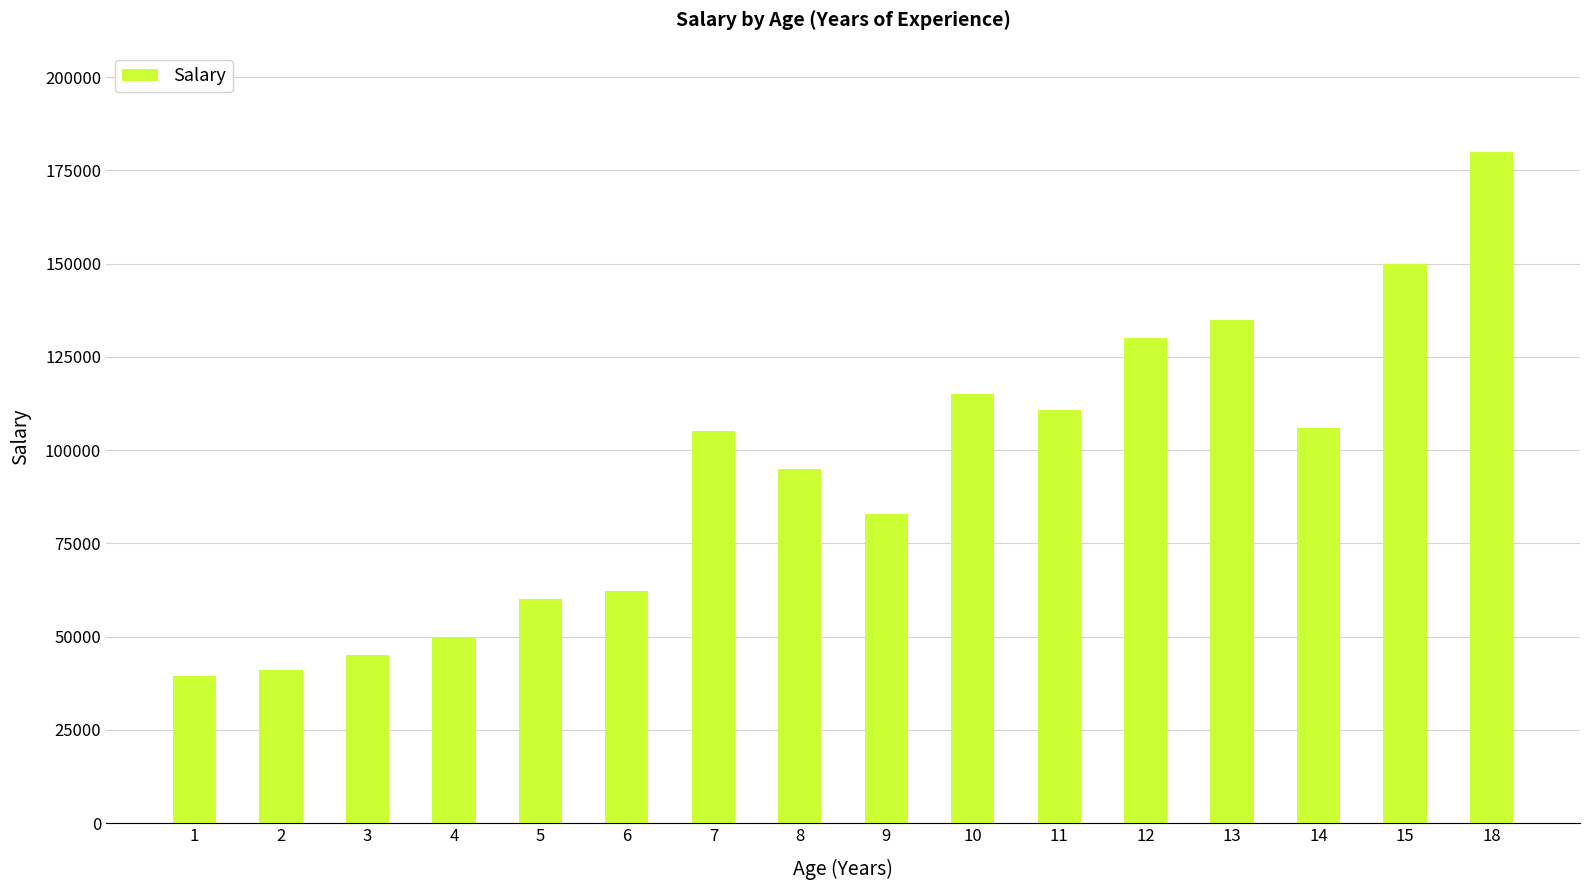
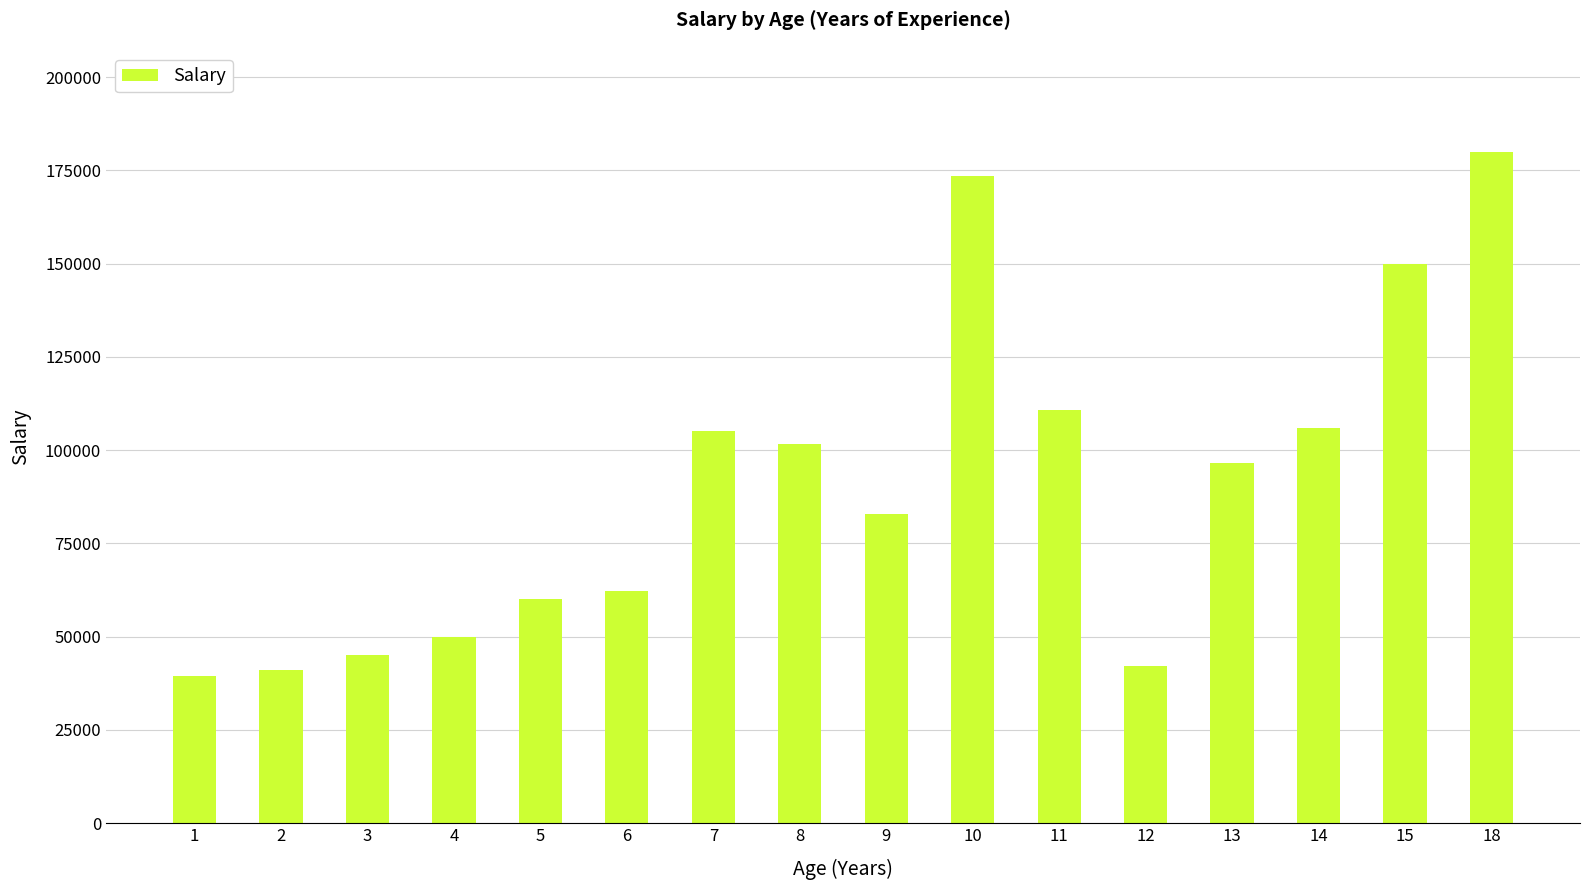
  {
    "1": 39000,
    "2": 41000,
    "3": 45000,
    "4": 50000,
    "5": 60000,
    "6": 62000,
    "7": 105000,
-   "8": 95000,
+   "8": 102000,
    "9": 83000,
-   "10": 115000,
+   "10": 174000,
    "11": 111000,
-   "12": 130000,
-   "13": 135000,
+   "12": 42000,
+   "13": 97000,
    "14": 106000,
    "15": 150000,
    "18": 180000
  }
